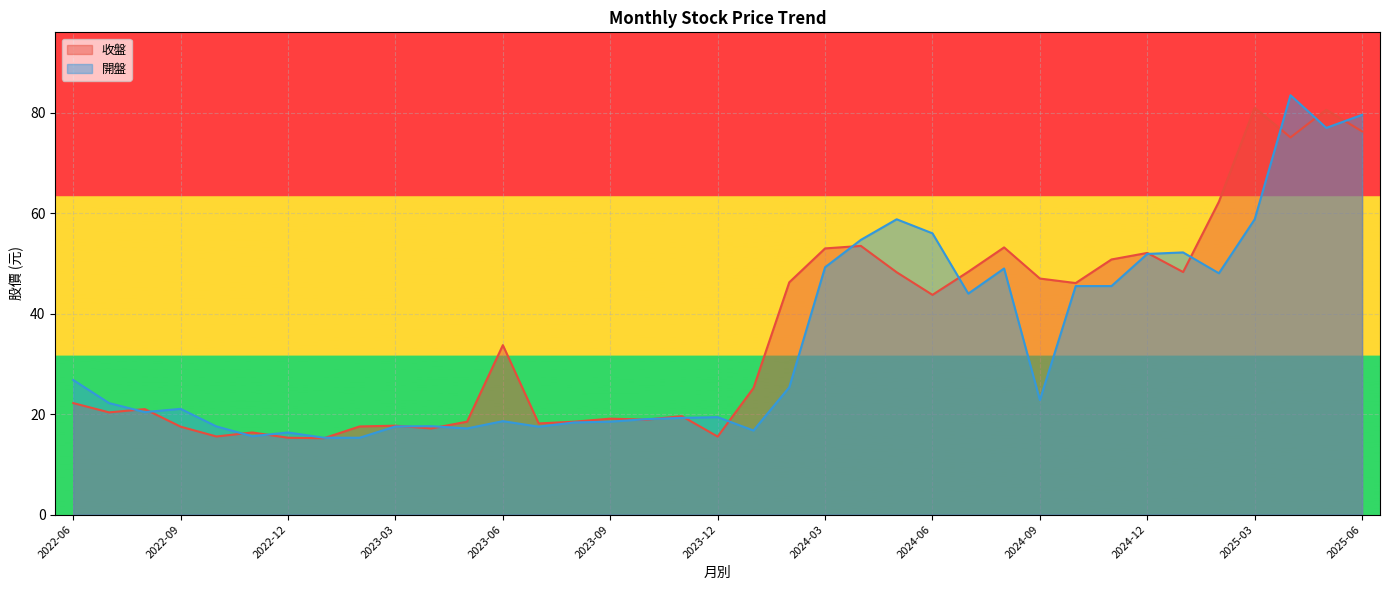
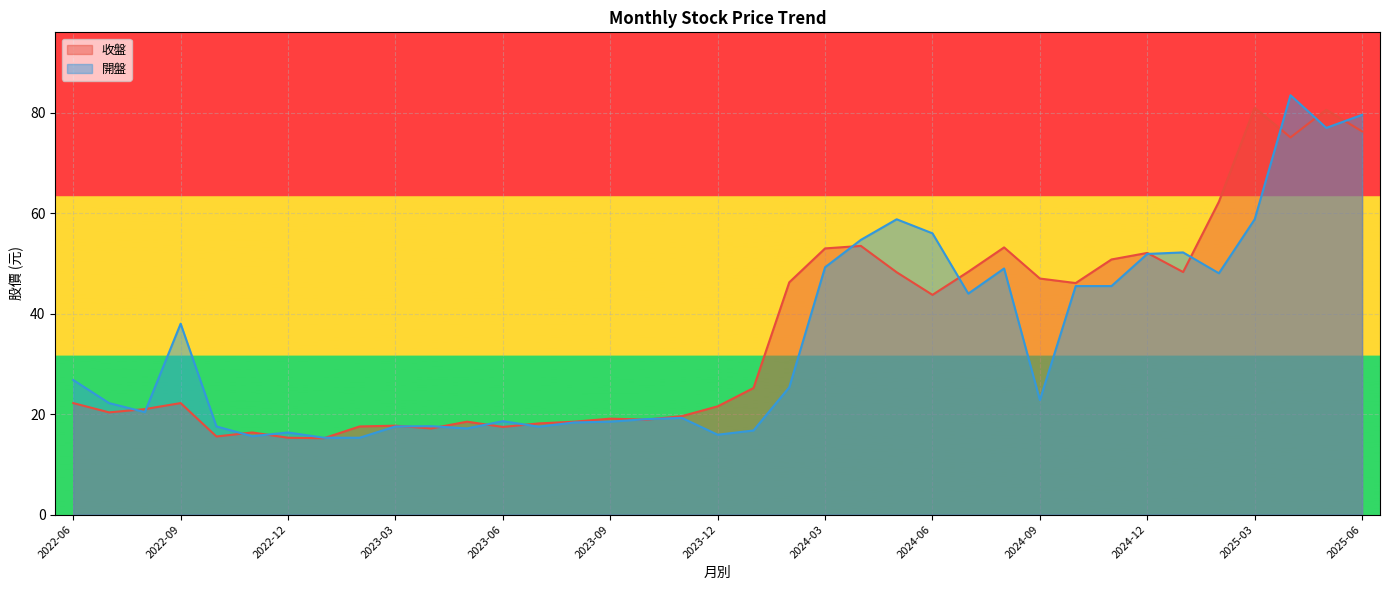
  {
    "收盤": {
      "2022-06": 22,
-     "2022-09": 18,
+     "2022-09": 22,
      "2022-12": 15,
-     "2023-06": 34,
+     "2023-06": 17,
      "2023-09": 19,
-     "2023-12": 16,
+     "2023-12": 22,
      "2024-03": 53,
      "2024-06": 44,
      "2024-09": 47,
      "2025-03": 81,
      "2025-06": 76
    },
    "開盤": {
      "2022-06": 27,
-     "2022-09": 21,
+     "2022-09": 38,
      "2022-12": 16,
      "2023-06": 19,
      "2023-09": 19,
-     "2023-12": 19,
+     "2023-12": 16,
      "2024-03": 49,
      "2024-06": 56,
      "2024-09": 23,
      "2025-03": 59,
      "2025-06": 80
    }
  }
